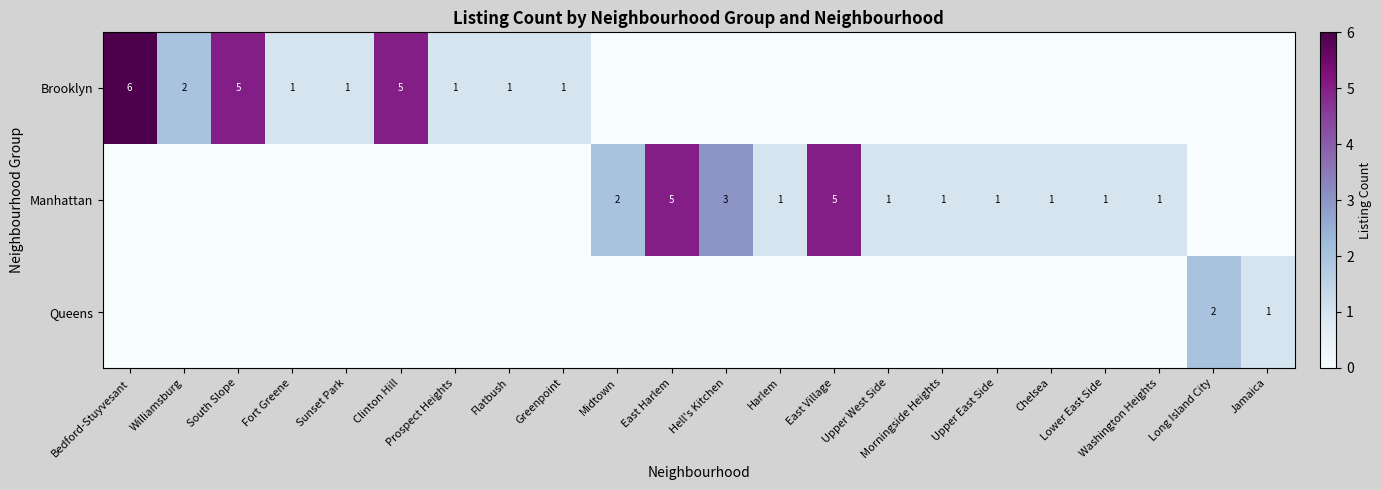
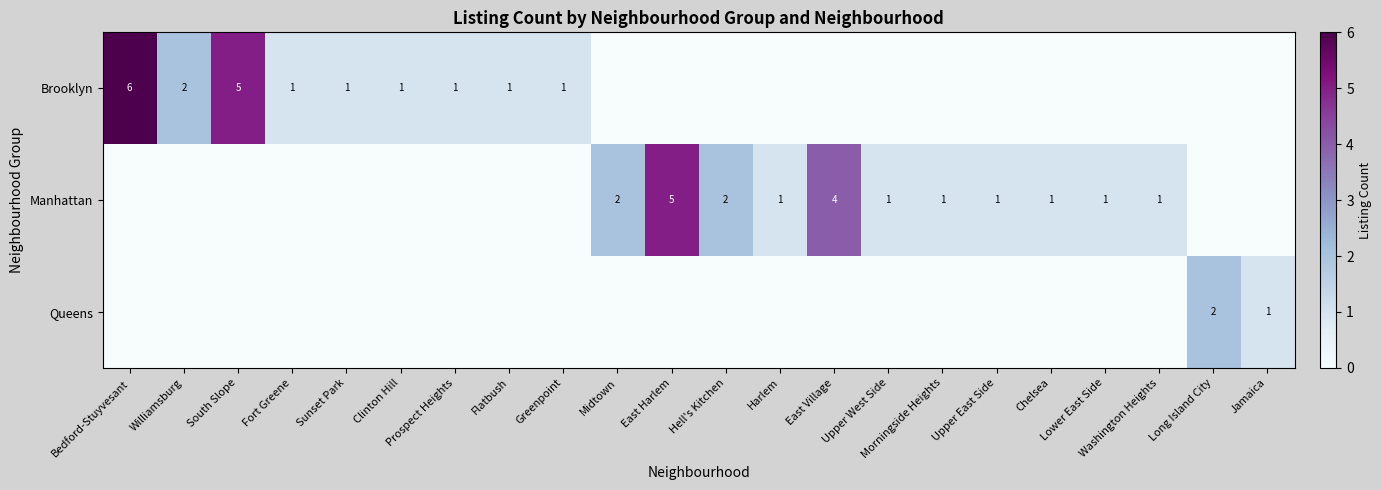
  {
    "Brooklyn": {
      "Bedford-Stuyvesant": 6,
      "Williamsburg": 2,
      "South Slope": 5,
      "Fort Greene": 1,
      "Sunset Park": 1,
-     "Clinton Hill": 5,
+     "Clinton Hill": 1,
      "Prospect Heights": 1,
      "Flatbush": 1,
      "Greenpoint": 1
    },
    "Manhattan": {
      "Midtown": 2,
      "East Harlem": 5,
-     "Hell's Kitchen": 3,
+     "Hell's Kitchen": 2,
      "Harlem": 1,
-     "East Village": 5,
+     "East Village": 4,
      "Upper West Side": 1,
      "Morningside Heights": 1,
      "Upper East Side": 1,
      "Chelsea": 1,
      "Lower East Side": 1,
      "Washington Heights": 1
    },
    "Queens": {
      "Long Island City": 2,
      "Jamaica": 1
    }
  }
